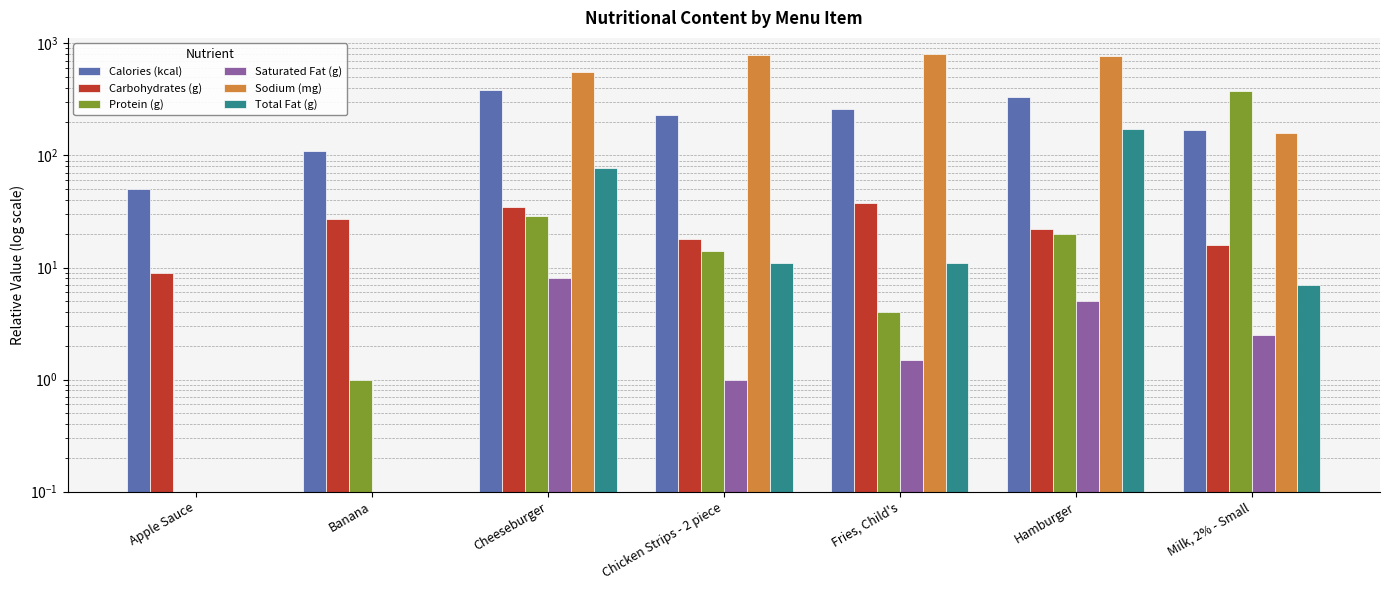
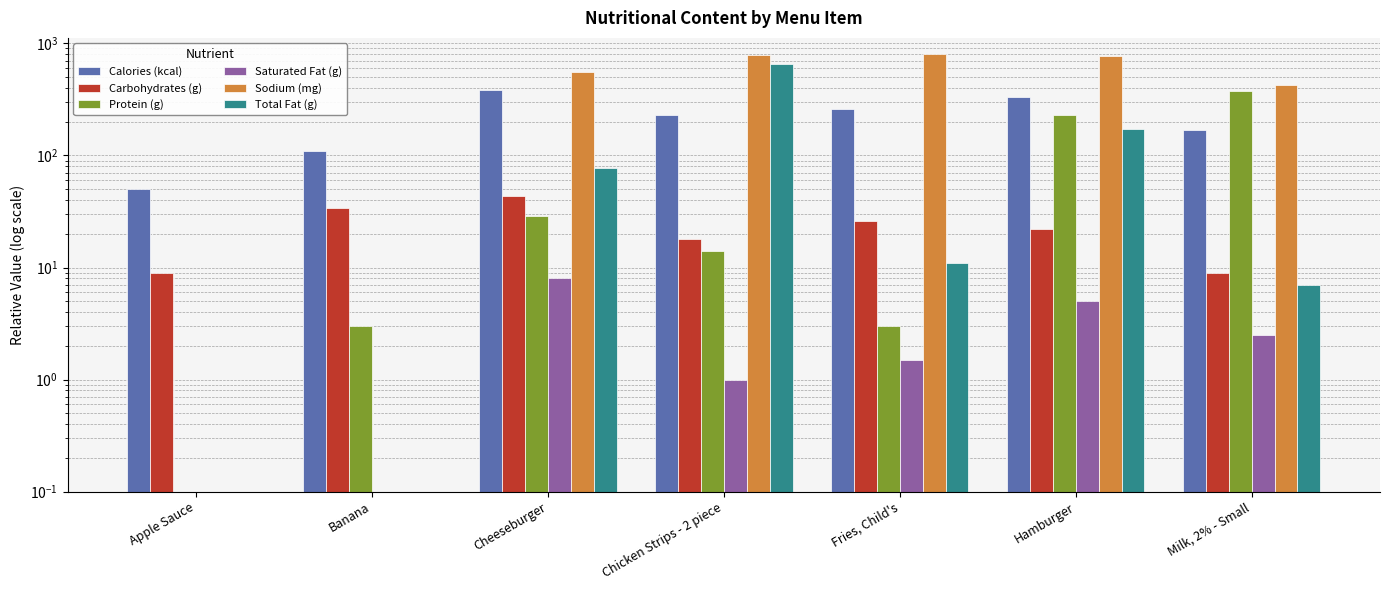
  {
    "Carbohydrates (g)": {
      "Apple Sauce": 9,
-     "Banana": 27,
-     "Cheeseburger": 35,
+     "Banana": 34,
+     "Cheeseburger": 43,
      "Chicken Strips - 2 piece": 18,
-     "Fries, Child's": 38,
+     "Fries, Child's": 26,
      "Hamburger": 22,
-     "Milk, 2% - Small": 16
+     "Milk, 2% - Small": 9
    },
    "Protein (g)": {
-     "Banana": 1,
+     "Banana": 3,
      "Cheeseburger": 29,
      "Chicken Strips - 2 piece": 14,
-     "Fries, Child's": 4,
-     "Hamburger": 20,
+     "Fries, Child's": 3,
+     "Hamburger": 230,
      "Milk, 2% - Small": 370
    },
    "Sodium (mg)": {
      "Cheeseburger": 600,
      "Chicken Strips - 2 piece": 800,
      "Fries, Child's": 800,
      "Hamburger": 800,
-     "Milk, 2% - Small": 160
+     "Milk, 2% - Small": 430
    },
    "Total Fat (g)": {
      "Cheeseburger": 80,
-     "Chicken Strips - 2 piece": 11,
+     "Chicken Strips - 2 piece": 600,
      "Fries, Child's": 11,
      "Hamburger": 170,
      "Milk, 2% - Small": 7
    }
  }
